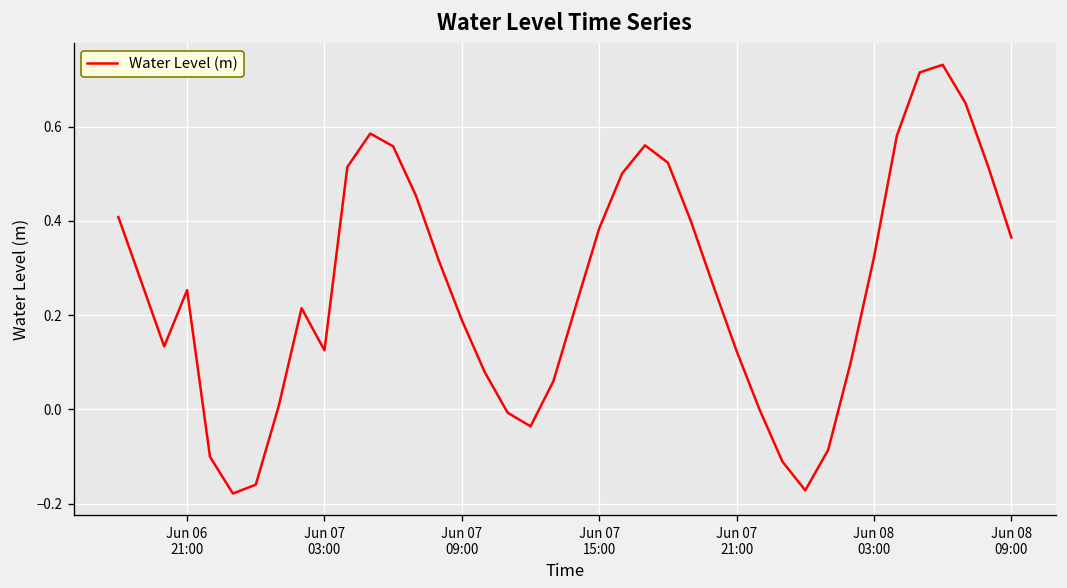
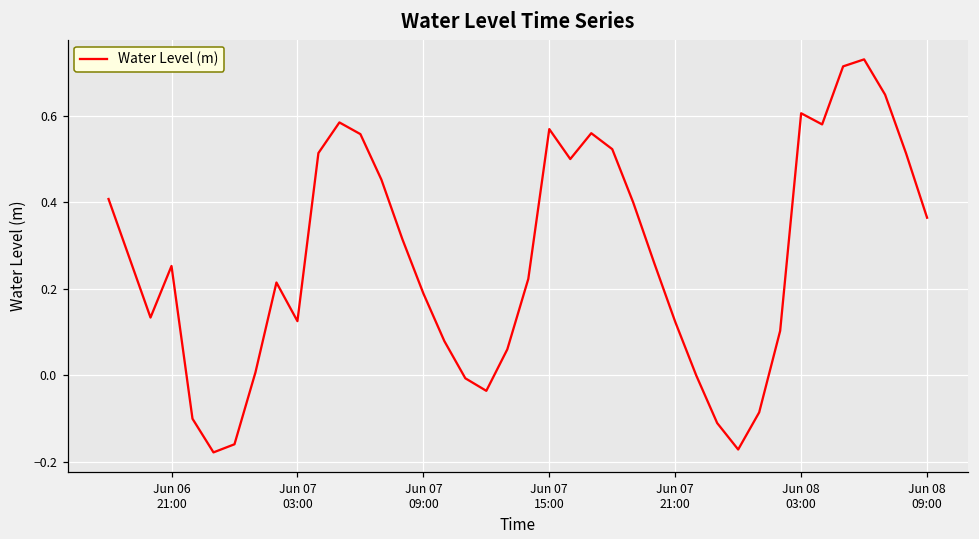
  {
    "Jun 06 21:00": 0.25,
    "Jun 07 03:00": 0.13,
    "Jun 07 09:00": 0.19,
-   "Jun 07 15:00": 0.38,
+   "Jun 07 15:00": 0.57,
    "Jun 07 21:00": 0.12,
-   "Jun 08 03:00": 0.32,
+   "Jun 08 03:00": 0.61,
    "Jun 08 09:00": 0.36
  }
